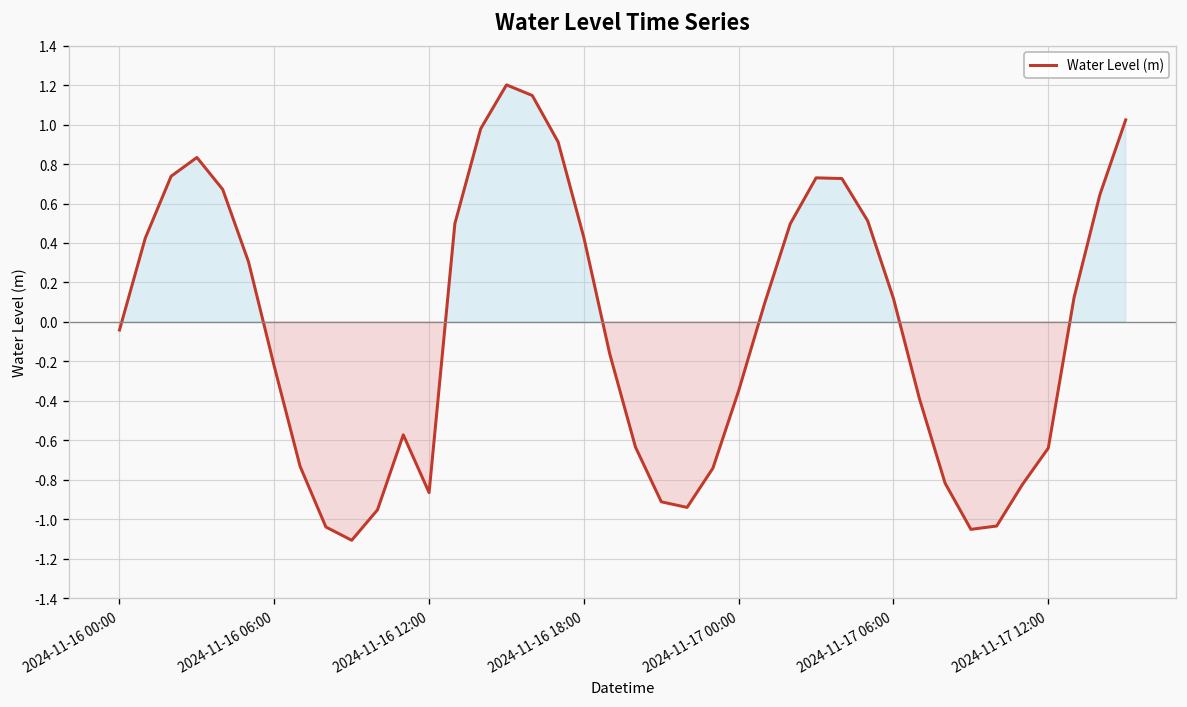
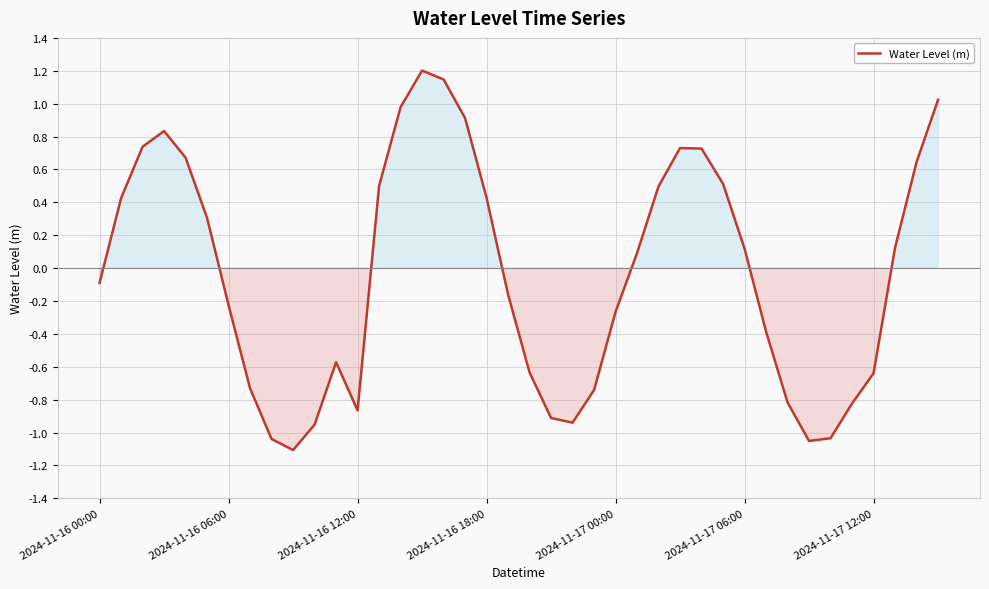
  {
-   "2024-11-16 00:00": -0.04,
+   "2024-11-16 00:00": -0.09,
    "2024-11-16 06:00": -0.23,
    "2024-11-16 12:00": -0.87,
    "2024-11-16 18:00": 0.43,
-   "2024-11-17 00:00": -0.35,
+   "2024-11-17 00:00": -0.27,
    "2024-11-17 06:00": 0.12,
    "2024-11-17 12:00": -0.64
  }
